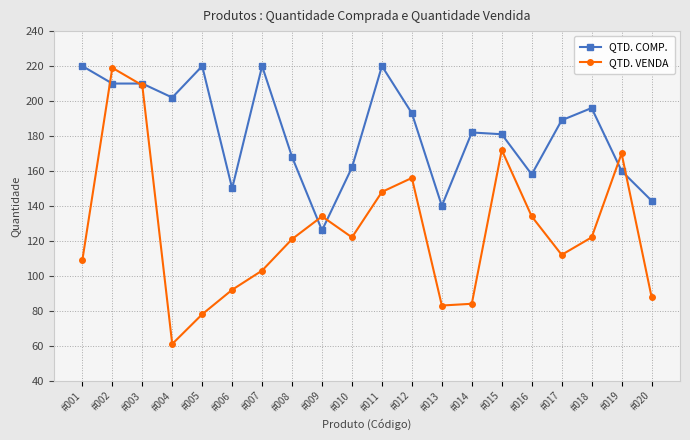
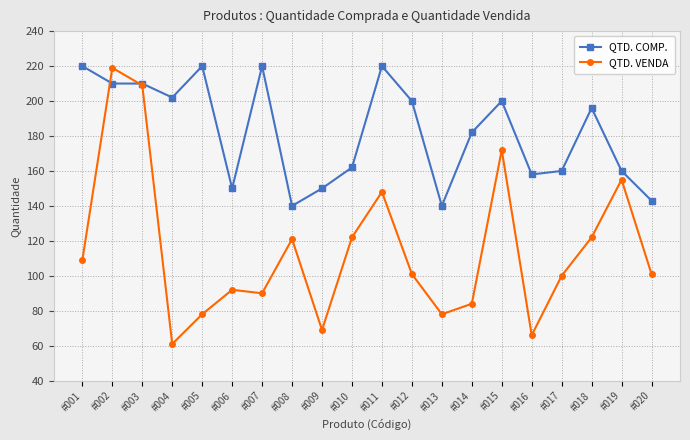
  {
    "QTD. COMP.": {
      "#001": 220,
      "#002": 210,
      "#004": 202,
      "#005": 220,
      "#006": 150,
      "#007": 220,
-     "#008": 168,
-     "#009": 126,
+     "#008": 140,
+     "#009": 150,
      "#010": 162,
      "#011": 220,
-     "#012": 193,
+     "#012": 200,
      "#013": 140,
      "#014": 182,
-     "#015": 181,
+     "#015": 200,
      "#016": 158,
-     "#017": 189,
+     "#017": 160,
      "#018": 196,
      "#019": 160,
      "#020": 143
    },
    "QTD. VENDA": {
      "#001": 109,
      "#002": 219,
      "#004": 61,
      "#005": 78,
      "#006": 92,
-     "#007": 103,
+     "#007": 90,
      "#008": 121,
-     "#009": 134,
+     "#009": 69,
      "#010": 122,
      "#011": 148,
-     "#012": 156,
-     "#013": 83,
+     "#012": 101,
+     "#013": 78,
      "#014": 84,
      "#015": 172,
-     "#016": 134,
-     "#017": 112,
+     "#016": 66,
+     "#017": 100,
      "#018": 122,
-     "#019": 170,
-     "#020": 88
+     "#019": 155,
+     "#020": 101
    }
  }
